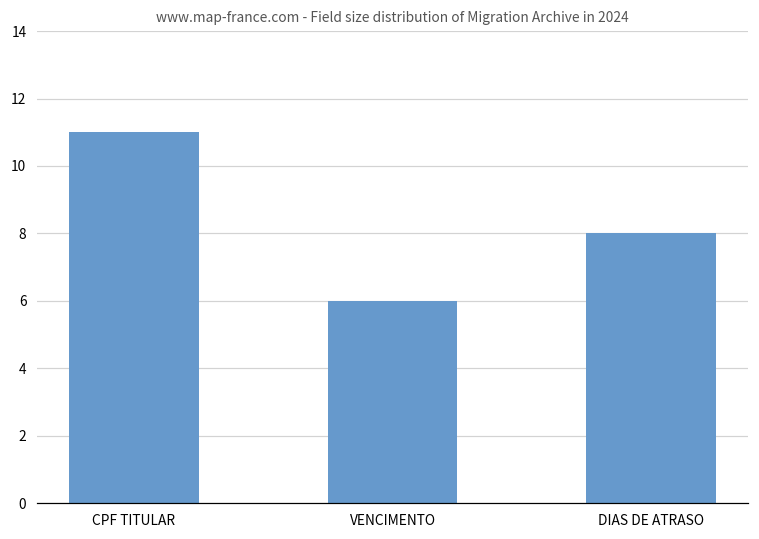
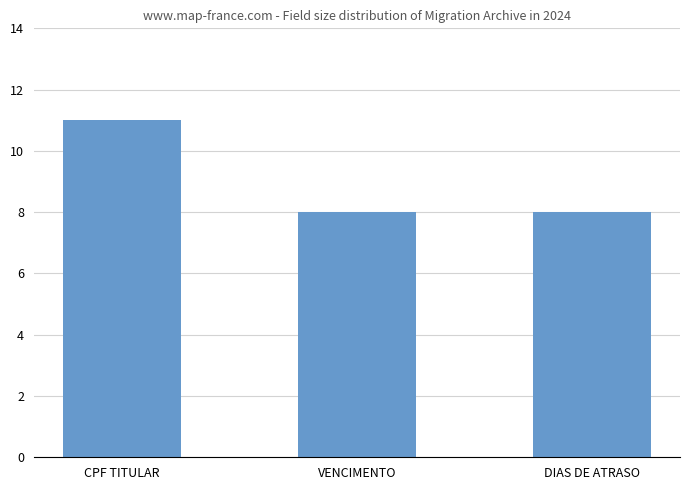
  {
    "CPF TITULAR": 11,
-   "VENCIMENTO": 6,
+   "VENCIMENTO": 8,
    "DIAS DE ATRASO": 8
  }
